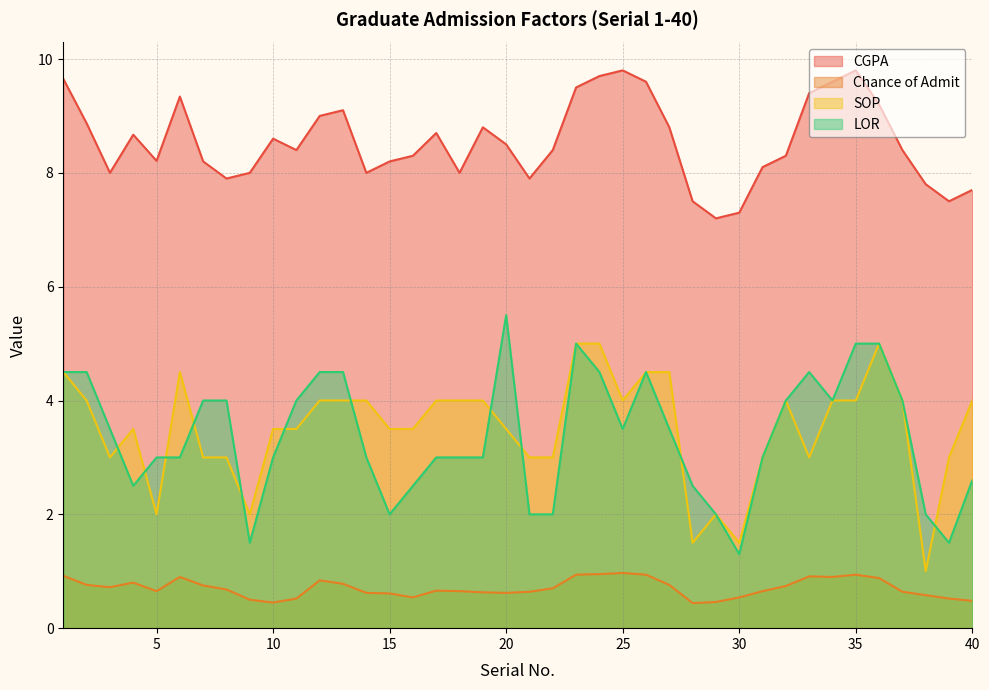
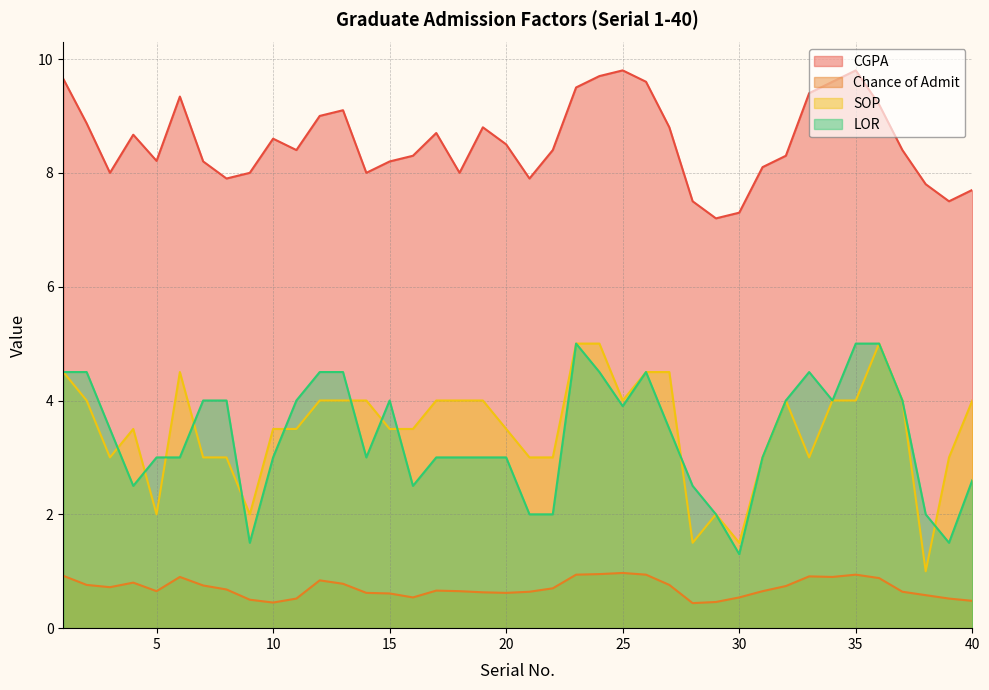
  {
    "LOR": {
      "5": 3.0,
      "10": 3.0,
-     "15": 2,
-     "20": 5.5,
-     "25": 3.5,
+     "15": 4,
+     "20": 3.0,
+     "25": 3.9,
      "30": 1.3,
      "35": 5.0,
      "40": 2.6
    }
  }
